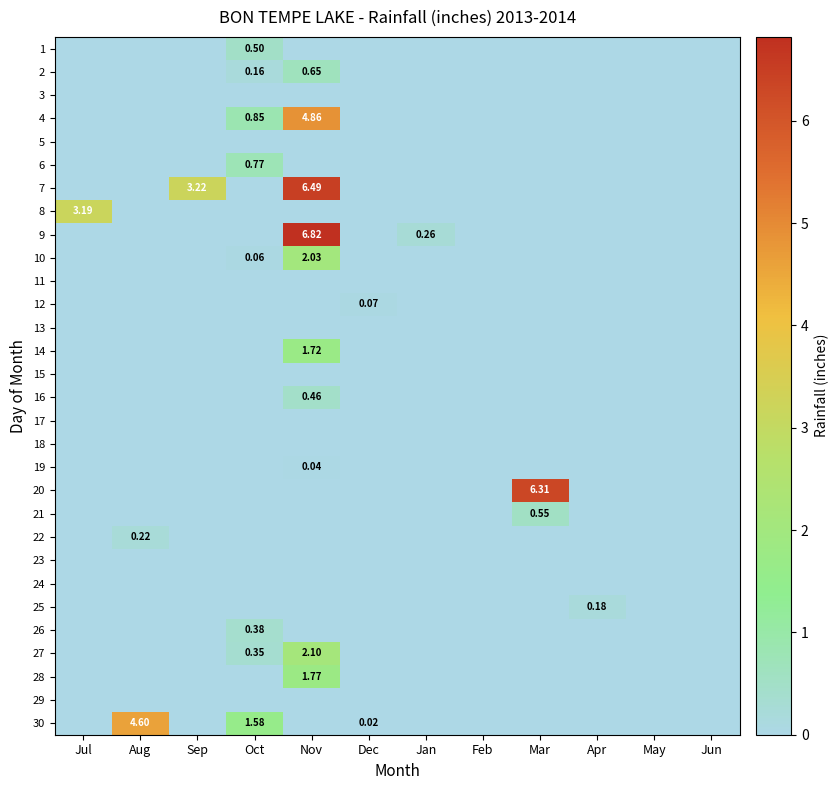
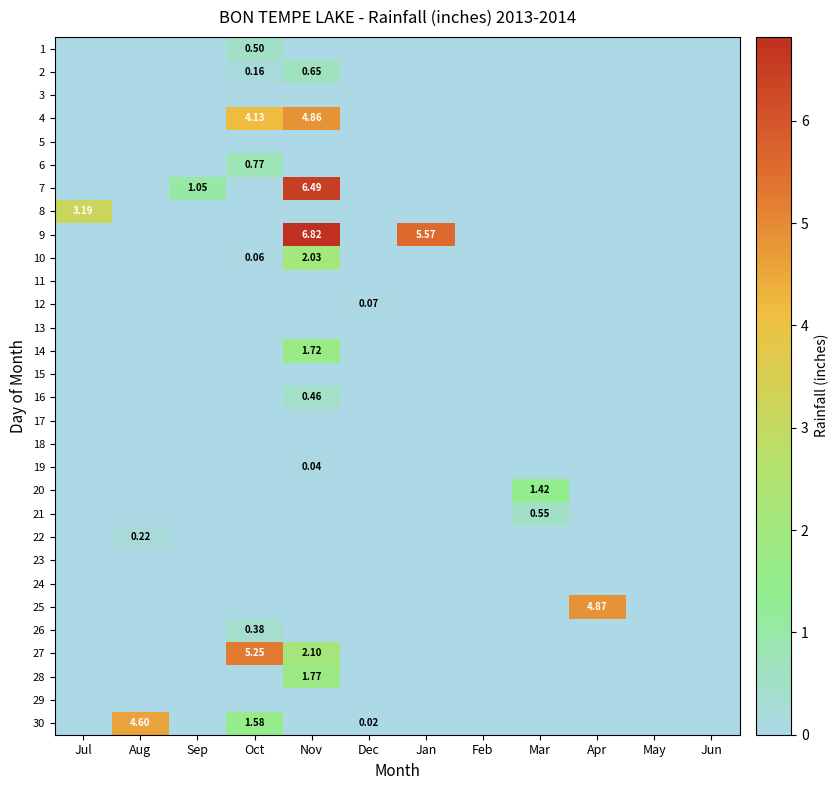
  {
    "1": {
      "Oct": 0.50
    },
    "2": {
      "Oct": 0.16,
      "Nov": 0.65
    },
    "4": {
-     "Oct": 0.85,
+     "Oct": 4.13,
      "Nov": 4.86
    },
    "6": {
      "Oct": 0.77
    },
    "7": {
-     "Sep": 3.22,
+     "Sep": 1.05,
      "Nov": 6.49
    },
    "8": {
      "Jul": 3.19
    },
    "9": {
      "Nov": 6.82,
-     "Jan": 0.26
+     "Jan": 5.57
    },
    "10": {
      "Oct": 0.06,
      "Nov": 2.03
    },
    "12": {
      "Dec": 0.07
    },
    "14": {
      "Nov": 1.72
    },
    "16": {
      "Nov": 0.46
    },
    "19": {
      "Nov": 0.04
    },
    "20": {
-     "Mar": 6.31
+     "Mar": 1.42
    },
    "21": {
      "Mar": 0.55
    },
    "22": {
      "Aug": 0.22
    },
    "25": {
-     "Apr": 0.18
+     "Apr": 4.87
    },
    "26": {
      "Oct": 0.38
    },
    "27": {
-     "Oct": 0.35,
+     "Oct": 5.25,
      "Nov": 2.10
    },
    "28": {
      "Nov": 1.77
    },
    "30": {
      "Aug": 4.60,
      "Oct": 1.58,
      "Dec": 0.02
    }
  }
